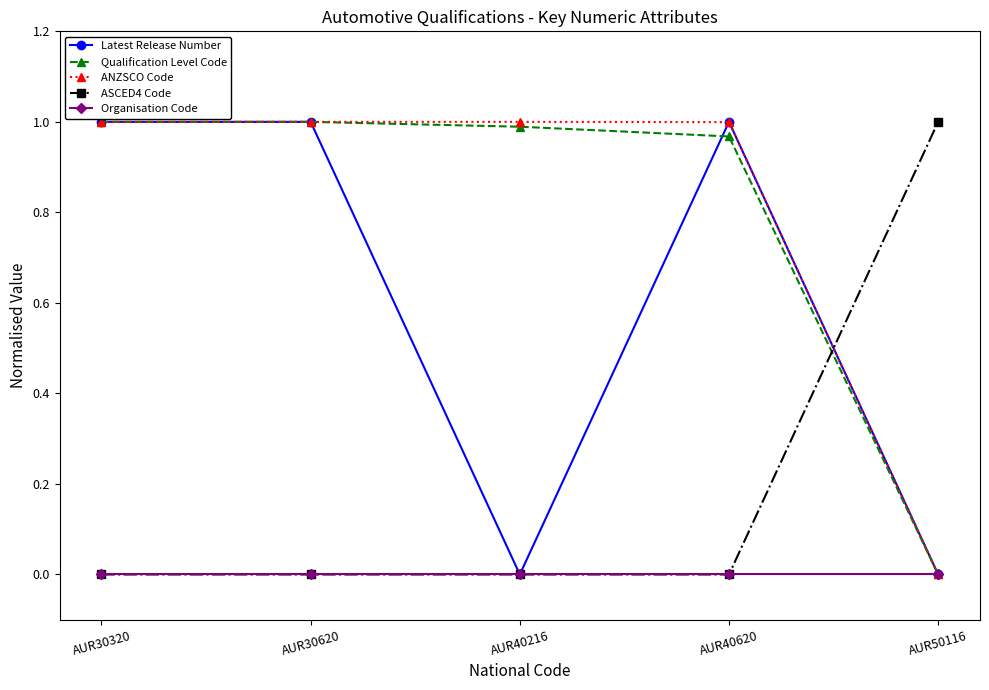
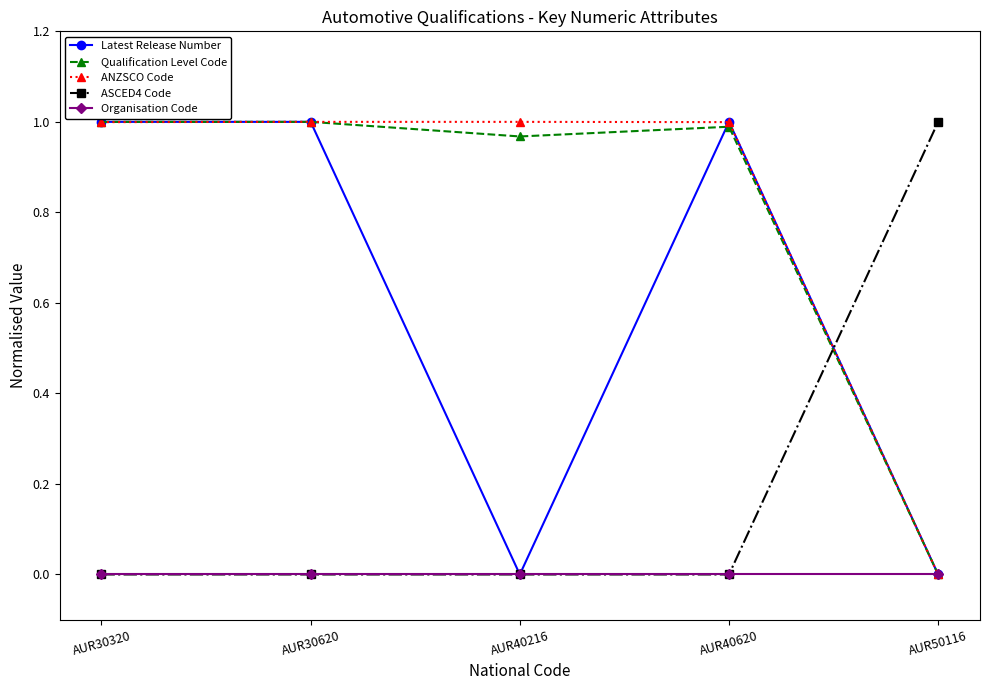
  {
    "Qualification Level Code": {
-     "AUR40216": 0.99,
-     "AUR40620": 0.97
+     "AUR40216": 0.97,
+     "AUR40620": 0.99
    },
    "ANZSCO Code": {
      "AUR40216": 1.00
    },
    "ASCED4 Code": {
      "AUR50116": 1.00
    }
  }
